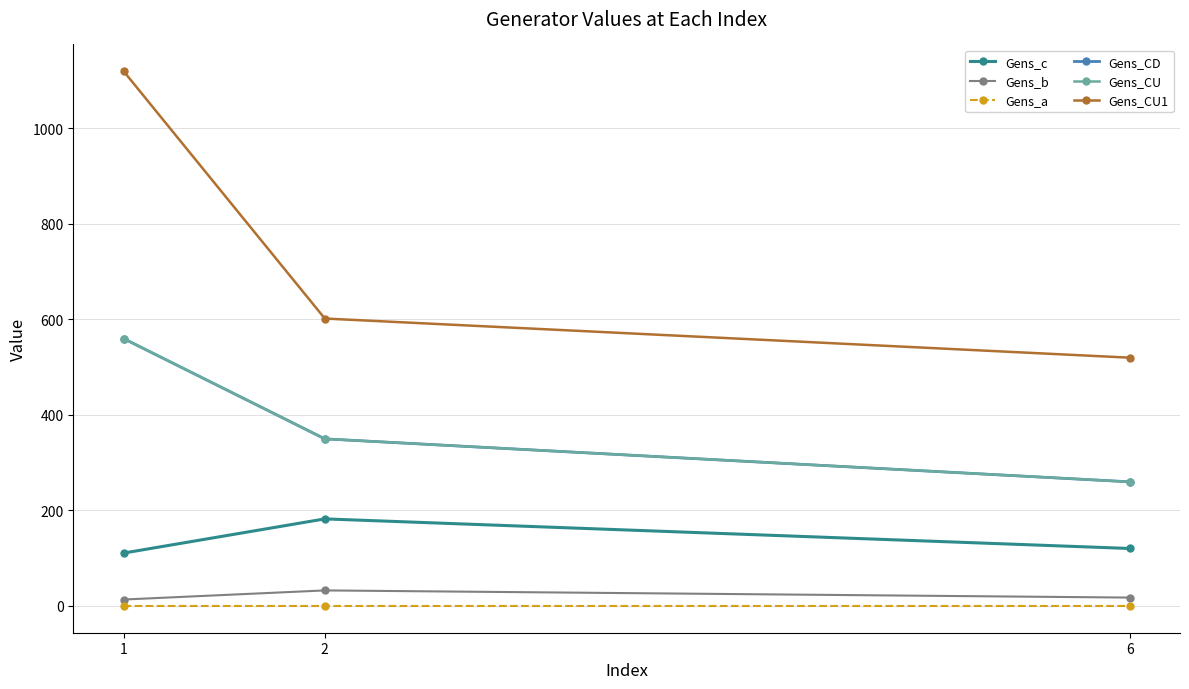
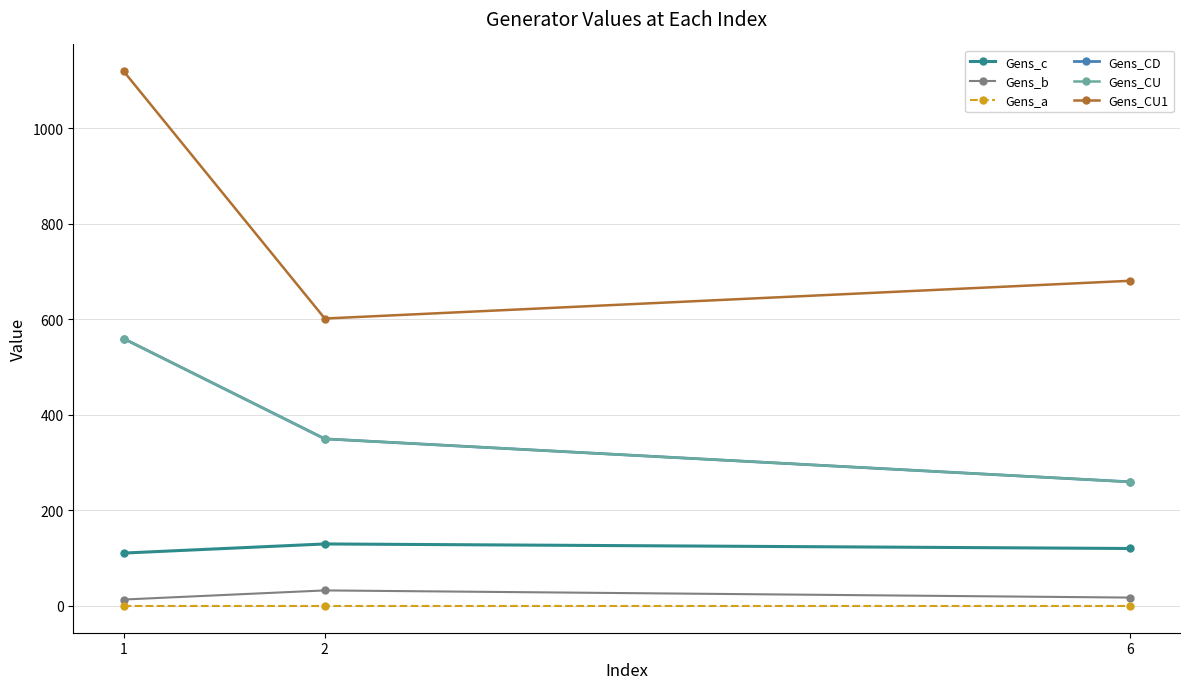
  {
    "Gens_c": {
      "1": 110,
-     "2": 180,
+     "2": 130,
      "6": 120
    },
    "Gens_a": {
      "1": 0,
      "2": 0,
      "6": 0
    },
    "Gens_CU1": {
      "1": 1120,
      "2": 600,
-     "6": 520
+     "6": 680
    }
  }
